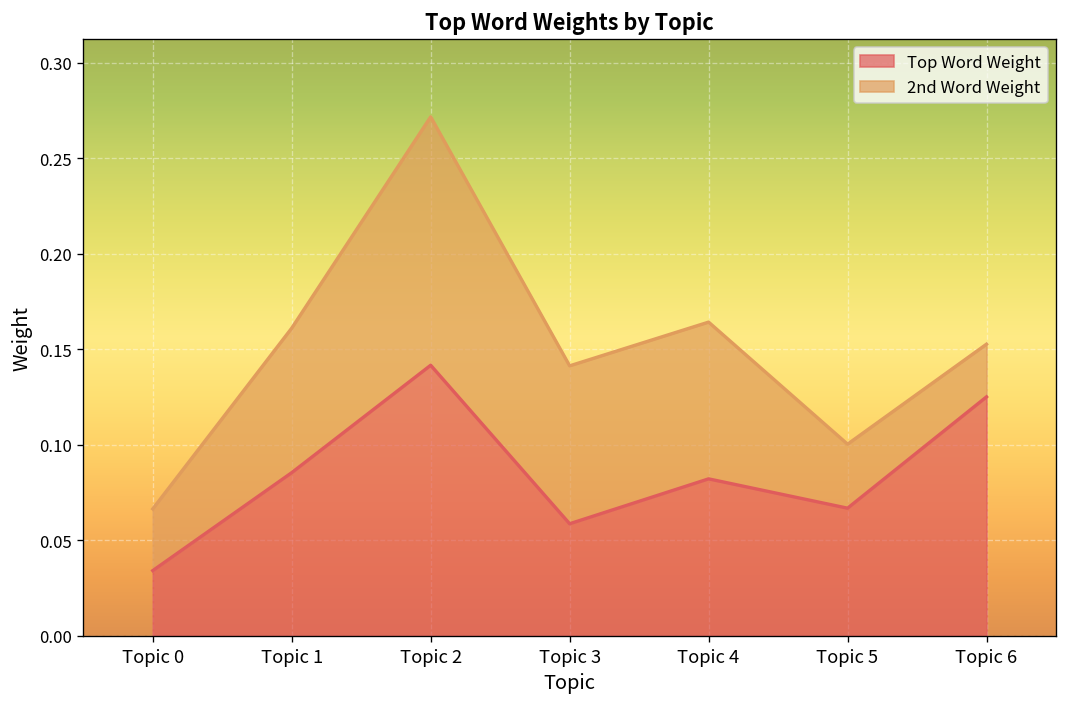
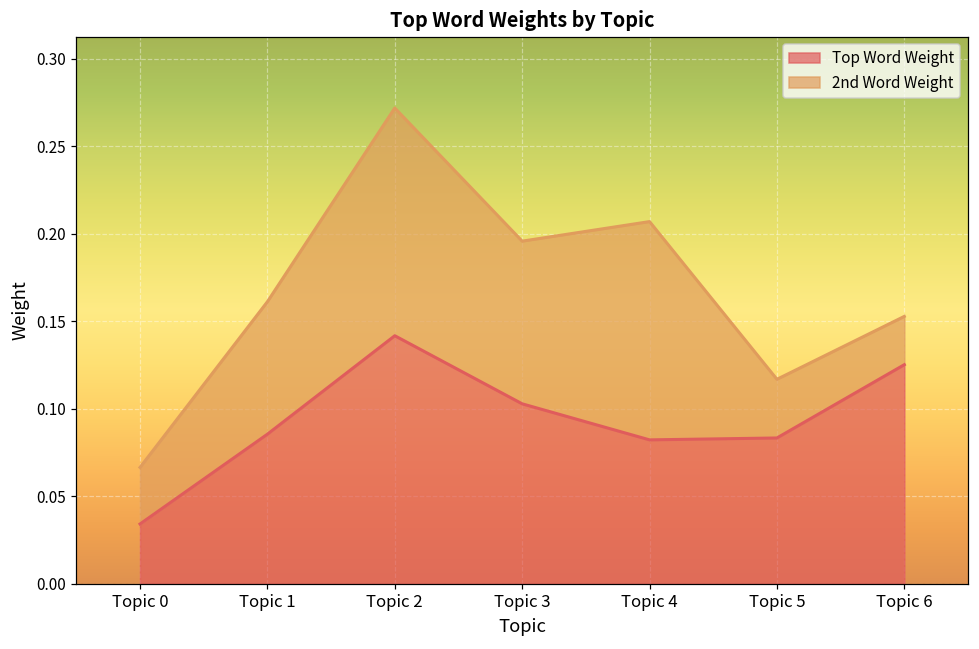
  {
    "Top Word Weight": {
      "Topic 0": 0.034,
      "Topic 1": 0.085,
      "Topic 2": 0.142,
-     "Topic 3": 0.059,
+     "Topic 3": 0.103,
      "Topic 4": 0.082,
-     "Topic 5": 0.067,
+     "Topic 5": 0.083,
      "Topic 6": 0.125
    },
    "2nd Word Weight": {
      "Topic 0": 0.032,
      "Topic 1": 0.076,
      "Topic 2": 0.130,
-     "Topic 3": 0.083,
-     "Topic 4": 0.082,
+     "Topic 3": 0.093,
+     "Topic 4": 0.125,
      "Topic 5": 0.034,
      "Topic 6": 0.028
    }
  }
